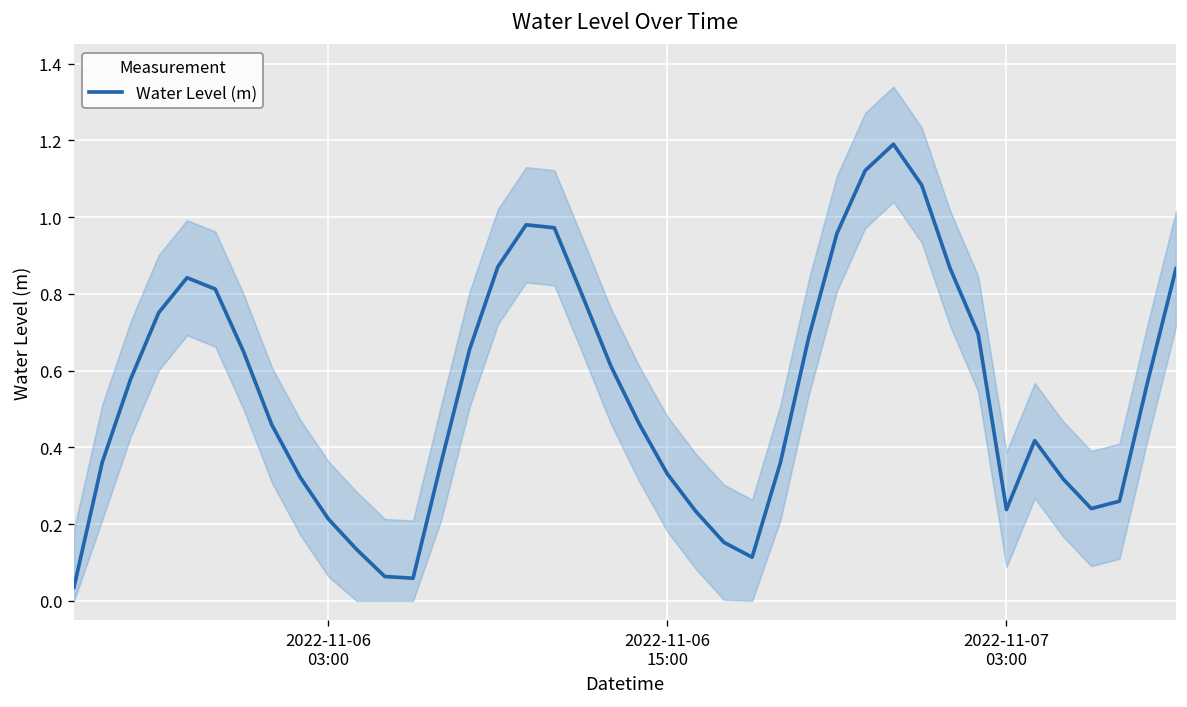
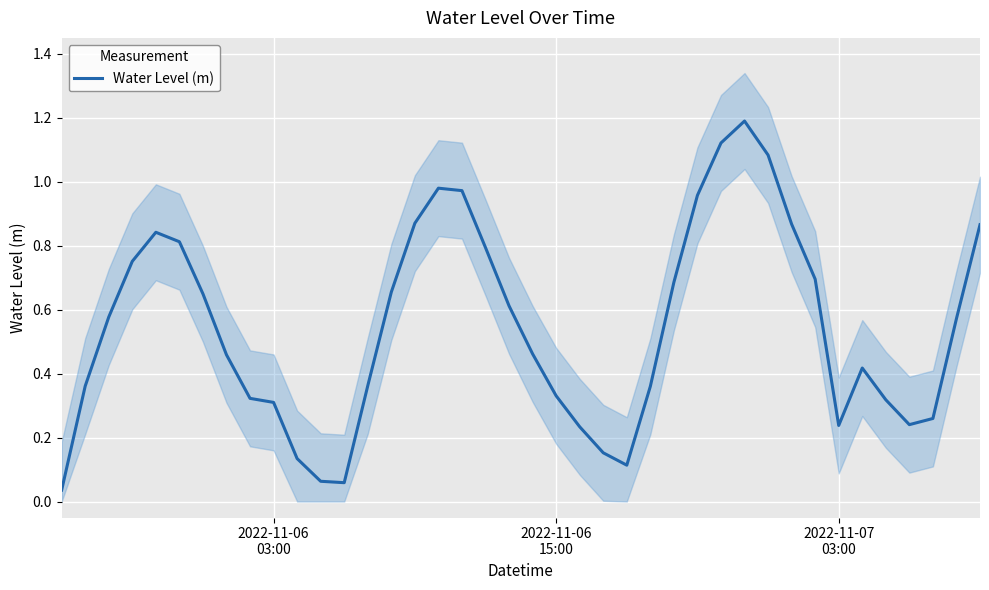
  {
    "Water Level (m)": {
-     "2022-11-06 03:00": 0.21,
+     "2022-11-06 03:00": 0.31,
      "2022-11-06 15:00": 0.33,
      "2022-11-07 03:00": 0.24
    }
  }
